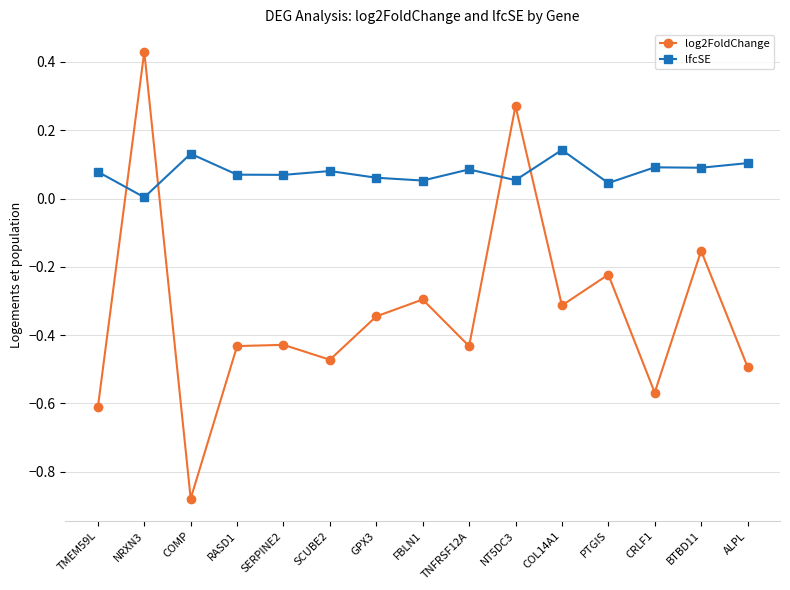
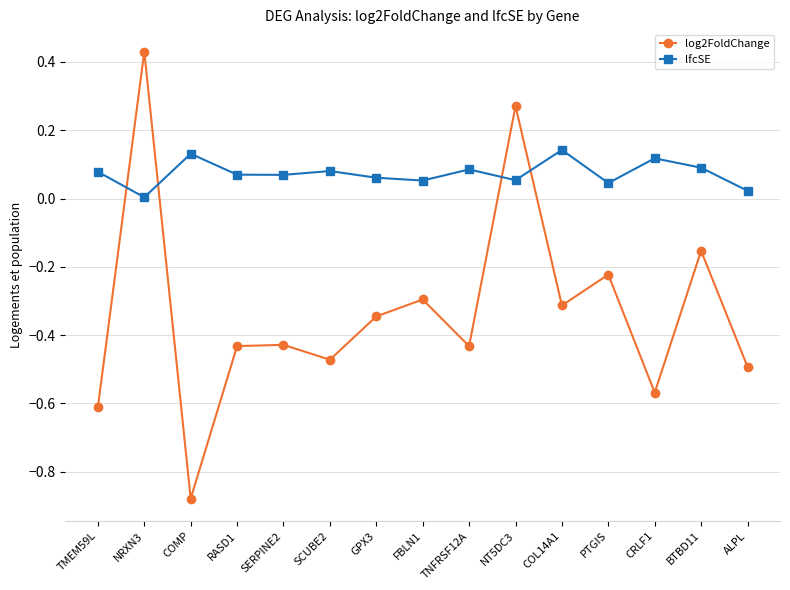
  {
    "log2FoldChange": {
      "TMEM59L": -0.61,
      "NRXN3": 0.43,
      "COMP": -0.88,
      "RASD1": -0.43,
      "SERPINE2": -0.43,
      "SCUBE2": -0.47,
      "GPX3": -0.35,
      "FBLN1": -0.30,
      "TNFRSF12A": -0.43,
      "NT5DC3": 0.27,
      "COL14A1": -0.31,
      "PTGIS": -0.22,
      "CRLF1": -0.57,
      "BTBD11": -0.15,
      "ALPL": -0.49
    },
    "lfcSE": {
      "TMEM59L": 0.08,
      "NRXN3": 0.00,
      "COMP": 0.13,
      "RASD1": 0.07,
      "SERPINE2": 0.07,
      "SCUBE2": 0.08,
      "GPX3": 0.06,
      "FBLN1": 0.05,
      "TNFRSF12A": 0.09,
      "NT5DC3": 0.05,
      "COL14A1": 0.14,
      "PTGIS": 0.05,
-     "CRLF1": 0.09,
+     "CRLF1": 0.12,
      "BTBD11": 0.09,
-     "ALPL": 0.10
+     "ALPL": 0.02
    }
  }
